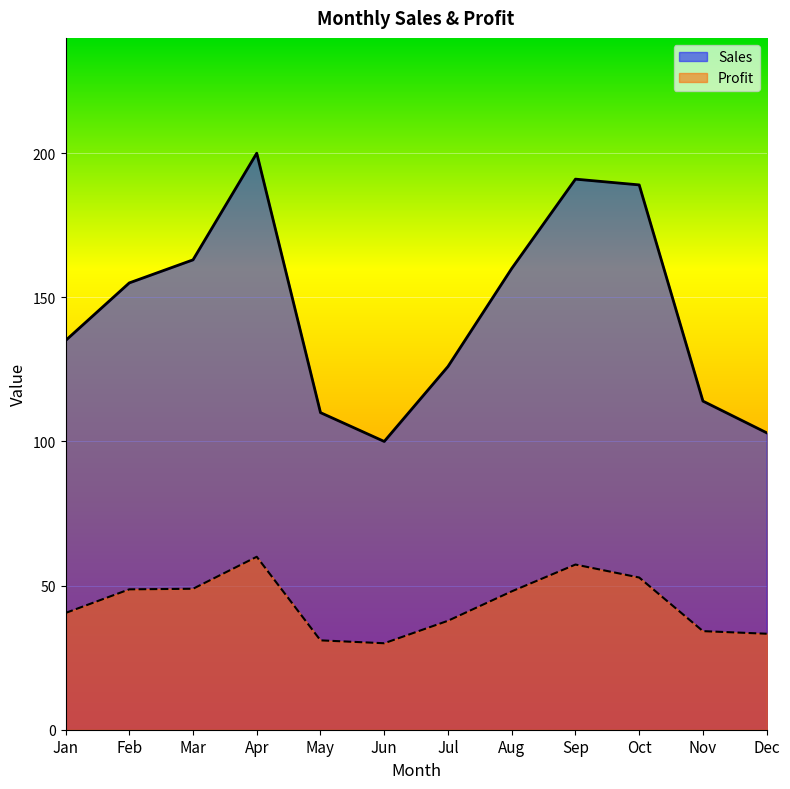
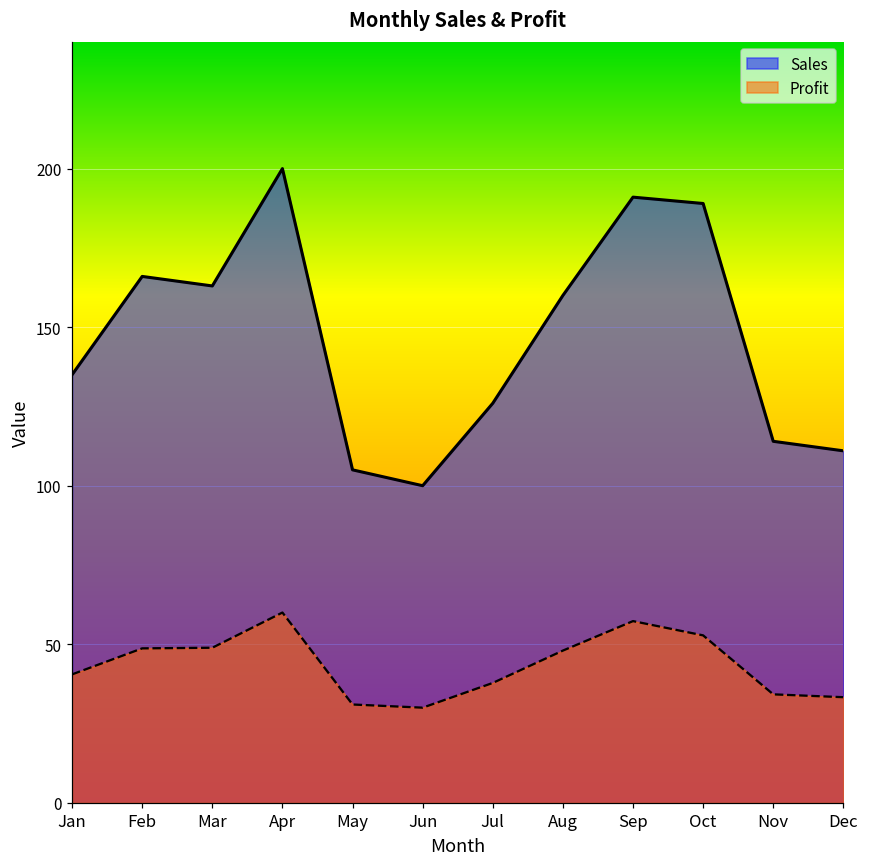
  {
    "Sales": {
      "Jan": 135,
-     "Feb": 155,
+     "Feb": 166,
      "Mar": 163,
      "Apr": 200,
-     "May": 110,
+     "May": 105,
      "Jun": 100,
      "Jul": 126,
      "Aug": 160,
      "Sep": 191,
      "Oct": 189,
      "Nov": 114,
-     "Dec": 103
+     "Dec": 111
    },
    "Profit": {
      "Jan": 41,
      "Feb": 49,
      "Mar": 49,
      "Apr": 60,
      "May": 31,
      "Jun": 30,
      "Jul": 38,
      "Aug": 48,
      "Sep": 57,
      "Oct": 53,
      "Nov": 34,
      "Dec": 33
    }
  }
